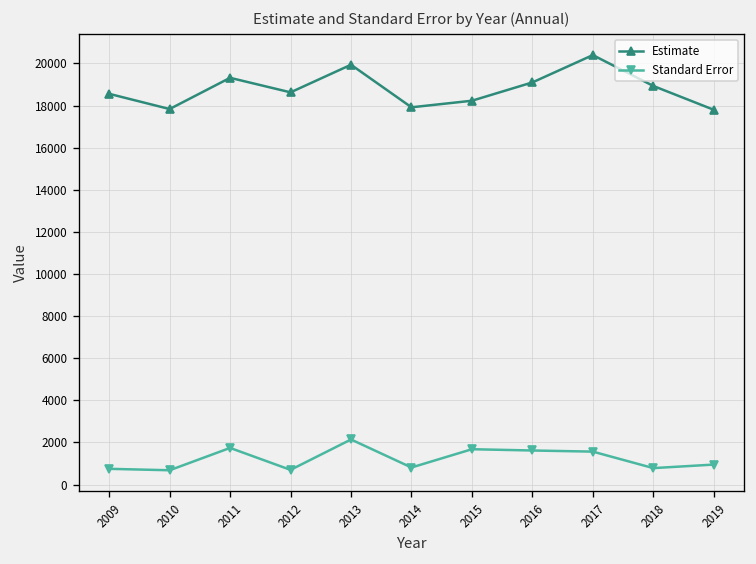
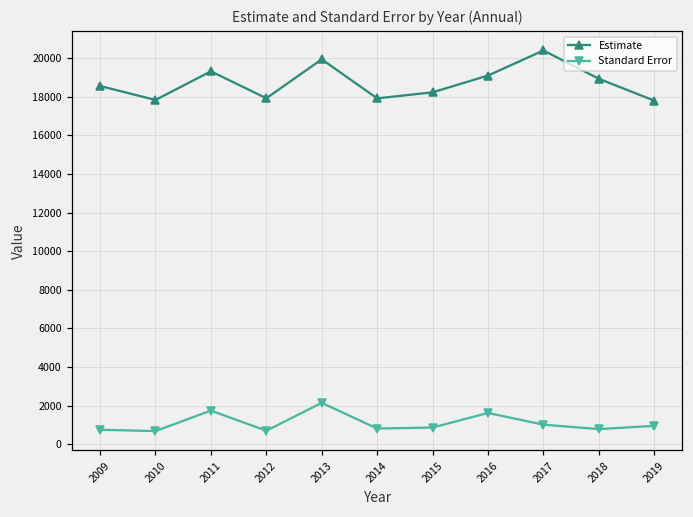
  {
    "Estimate": {
      "2009": 18600,
      "2010": 17800,
      "2011": 19300,
-     "2012": 18600,
+     "2012": 17900,
      "2013": 19900,
      "2014": 17900,
      "2015": 18200,
      "2016": 19100,
      "2017": 20400,
      "2018": 18900,
      "2019": 17800
    },
    "Standard Error": {
      "2009": 700,
      "2010": 700,
      "2011": 1700,
      "2012": 700,
      "2013": 2100,
      "2014": 800,
-     "2015": 1700,
+     "2015": 900,
      "2016": 1600,
-     "2017": 1600,
+     "2017": 1000,
      "2018": 800,
      "2019": 1000
    }
  }
